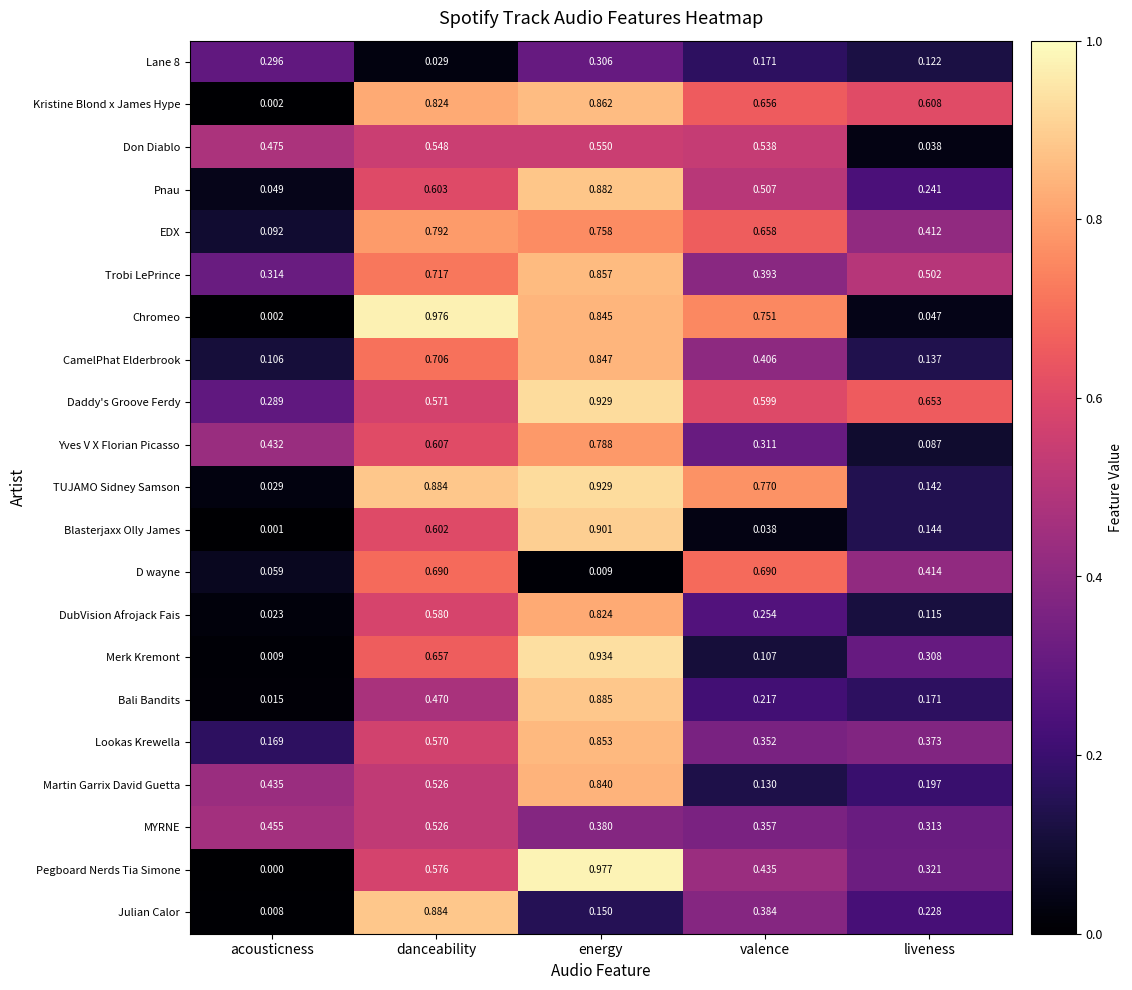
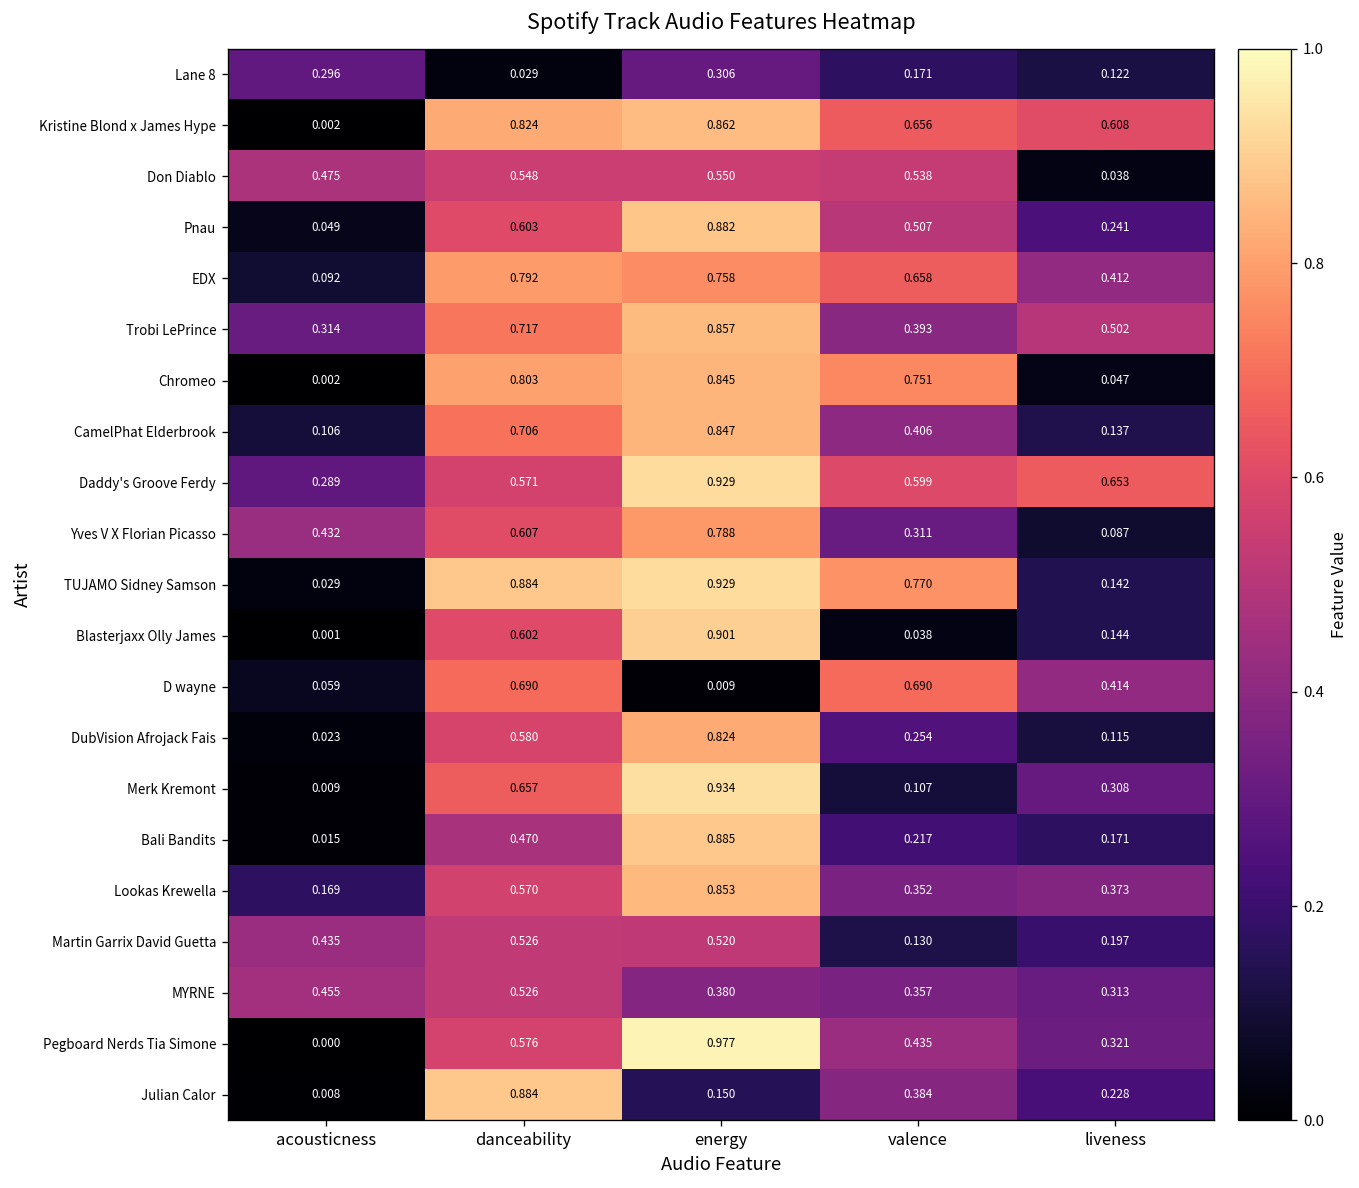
  {
    "Lane 8": {
      "acousticness": 0.296,
      "danceability": 0.029,
      "energy": 0.306,
      "valence": 0.171,
      "liveness": 0.122
    },
    "Kristine Blond x James Hype": {
      "acousticness": 0.002,
      "danceability": 0.824,
      "energy": 0.862,
      "valence": 0.656,
      "liveness": 0.608
    },
    "Don Diablo": {
      "acousticness": 0.475,
      "danceability": 0.548,
      "energy": 0.550,
      "valence": 0.538,
      "liveness": 0.038
    },
    "Pnau": {
      "acousticness": 0.049,
      "danceability": 0.603,
      "energy": 0.882,
      "valence": 0.507,
      "liveness": 0.241
    },
    "EDX": {
      "acousticness": 0.092,
      "danceability": 0.792,
      "energy": 0.758,
      "valence": 0.658,
      "liveness": 0.412
    },
    "Trobi LePrince": {
      "acousticness": 0.314,
      "danceability": 0.717,
      "energy": 0.857,
      "valence": 0.393,
      "liveness": 0.502
    },
    "Chromeo": {
      "acousticness": 0.002,
-     "danceability": 0.976,
+     "danceability": 0.803,
      "energy": 0.845,
      "valence": 0.751,
      "liveness": 0.047
    },
    "CamelPhat Elderbrook": {
      "acousticness": 0.106,
      "danceability": 0.706,
      "energy": 0.847,
      "valence": 0.406,
      "liveness": 0.137
    },
    "Daddy's Groove Ferdy": {
      "acousticness": 0.289,
      "danceability": 0.571,
      "energy": 0.929,
      "valence": 0.599,
      "liveness": 0.653
    },
    "Yves V X Florian Picasso": {
      "acousticness": 0.432,
      "danceability": 0.607,
      "energy": 0.788,
      "valence": 0.311,
      "liveness": 0.087
    },
    "TUJAMO Sidney Samson": {
      "acousticness": 0.029,
      "danceability": 0.884,
      "energy": 0.929,
      "valence": 0.770,
      "liveness": 0.142
    },
    "Blasterjaxx Olly James": {
      "acousticness": 0.001,
      "danceability": 0.602,
      "energy": 0.901,
      "valence": 0.038,
      "liveness": 0.144
    },
    "D wayne": {
      "acousticness": 0.059,
      "danceability": 0.690,
      "energy": 0.009,
      "valence": 0.690,
      "liveness": 0.414
    },
    "DubVision Afrojack Fais": {
      "acousticness": 0.023,
      "danceability": 0.580,
      "energy": 0.824,
      "valence": 0.254,
      "liveness": 0.115
    },
    "Merk Kremont": {
      "acousticness": 0.009,
      "danceability": 0.657,
      "energy": 0.934,
      "valence": 0.107,
      "liveness": 0.308
    },
    "Bali Bandits": {
      "acousticness": 0.015,
      "danceability": 0.470,
      "energy": 0.885,
      "valence": 0.217,
      "liveness": 0.171
    },
    "Lookas Krewella": {
      "acousticness": 0.169,
      "danceability": 0.570,
      "energy": 0.853,
      "valence": 0.352,
      "liveness": 0.373
    },
    "Martin Garrix David Guetta": {
      "acousticness": 0.435,
      "danceability": 0.526,
-     "energy": 0.840,
+     "energy": 0.520,
      "valence": 0.130,
      "liveness": 0.197
    },
    "MYRNE": {
      "acousticness": 0.455,
      "danceability": 0.526,
      "energy": 0.380,
      "valence": 0.357,
      "liveness": 0.313
    },
    "Pegboard Nerds Tia Simone": {
      "acousticness": 0.000,
      "danceability": 0.576,
      "energy": 0.977,
      "valence": 0.435,
      "liveness": 0.321
    },
    "Julian Calor": {
      "acousticness": 0.008,
      "danceability": 0.884,
      "energy": 0.150,
      "valence": 0.384,
      "liveness": 0.228
    }
  }
